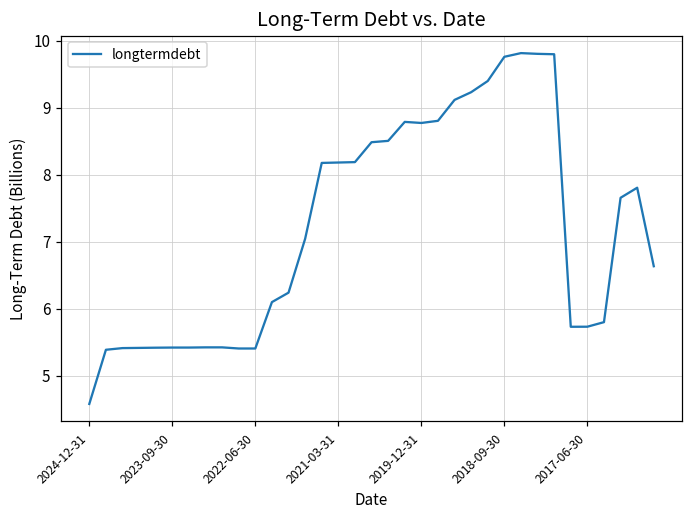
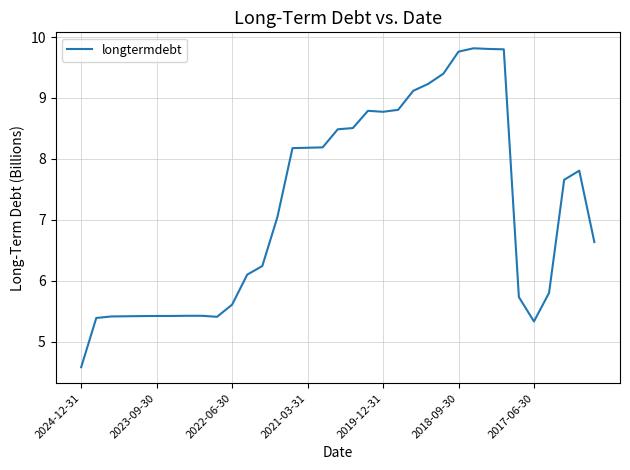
  {
    "2024-12-31": 4.6,
    "2023-09-30": 5.4,
-   "2022-06-30": 5.4,
+   "2022-06-30": 5.6,
    "2021-03-31": 8.2,
    "2019-12-31": 8.8,
    "2018-09-30": 9.8,
-   "2017-06-30": 5.7
+   "2017-06-30": 5.3
  }
